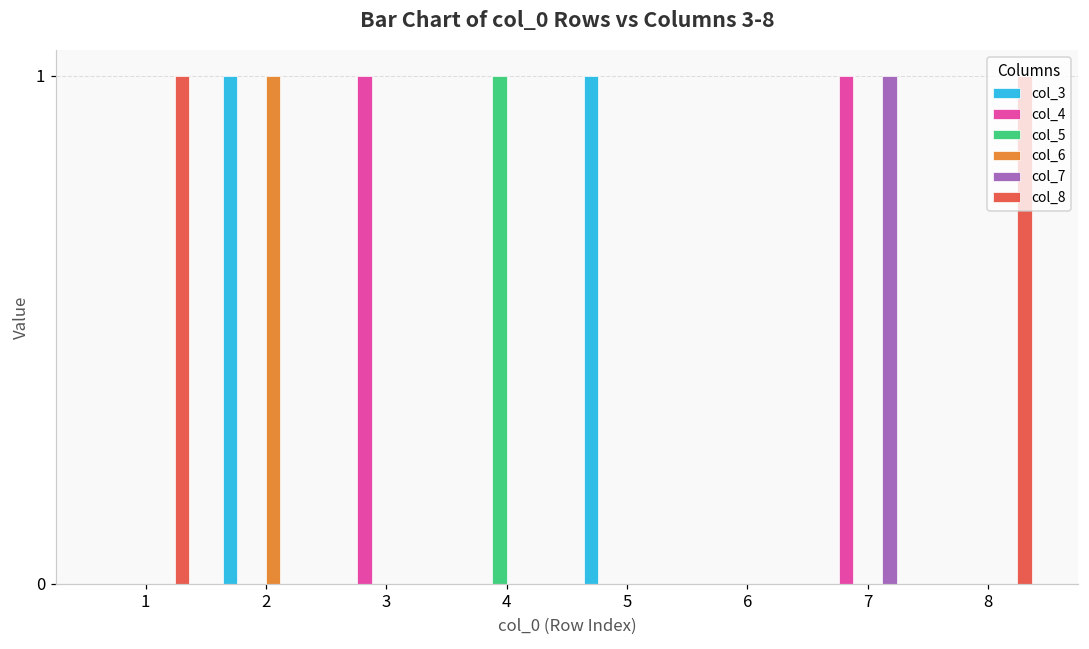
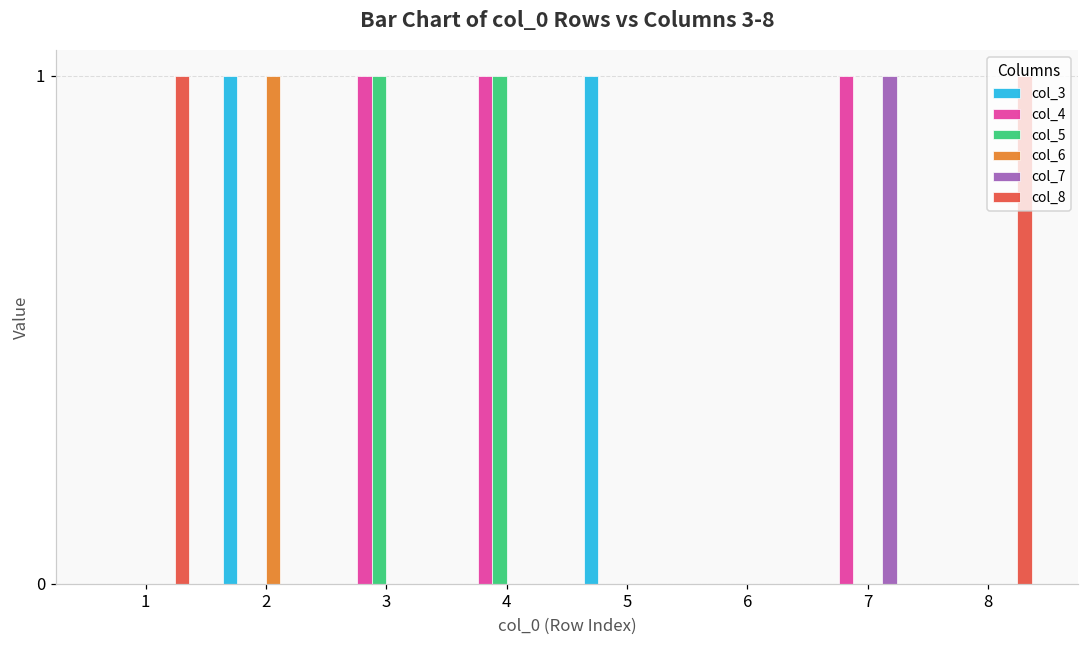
  {
    "col_3": {
      "1": 0,
      "2": 1,
      "3": 0,
      "4": 0,
      "5": 1,
      "6": 0,
      "7": 0,
      "8": 0
    },
    "col_4": {
      "1": 0,
      "2": 0,
      "3": 1,
-     "4": 0,
+     "4": 1,
      "5": 0,
      "6": 0,
      "7": 1,
      "8": 0
    },
    "col_5": {
      "1": 0,
      "2": 0,
-     "3": 0,
+     "3": 1,
      "4": 1,
      "5": 0,
      "6": 0,
      "7": 0,
      "8": 0
    },
    "col_7": {
      "1": 0,
      "2": 0,
      "3": 0,
      "4": 0,
      "5": 0,
      "6": 0,
      "7": 1,
      "8": 0
    }
  }
